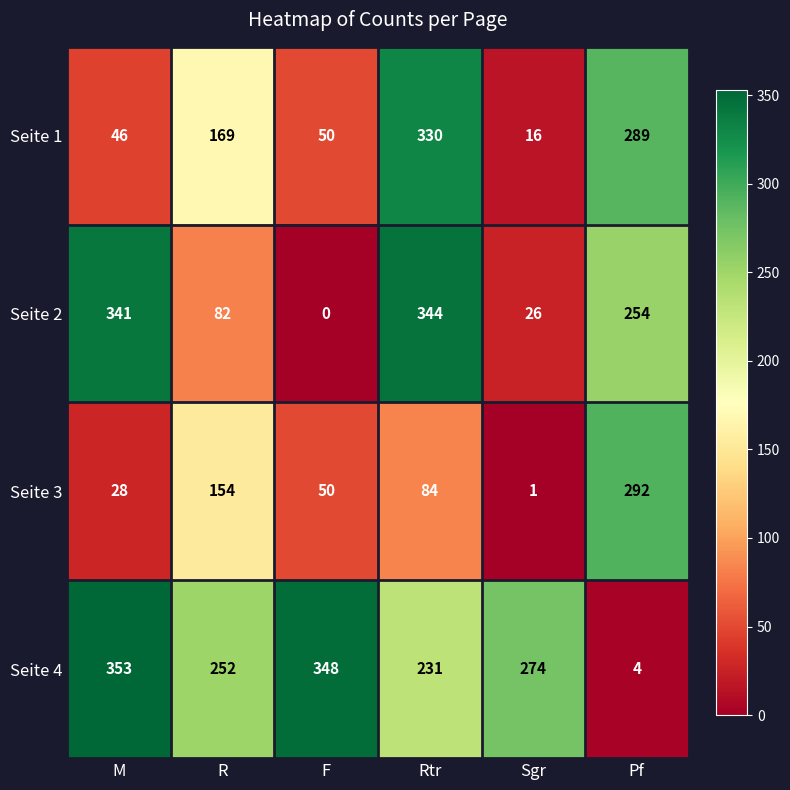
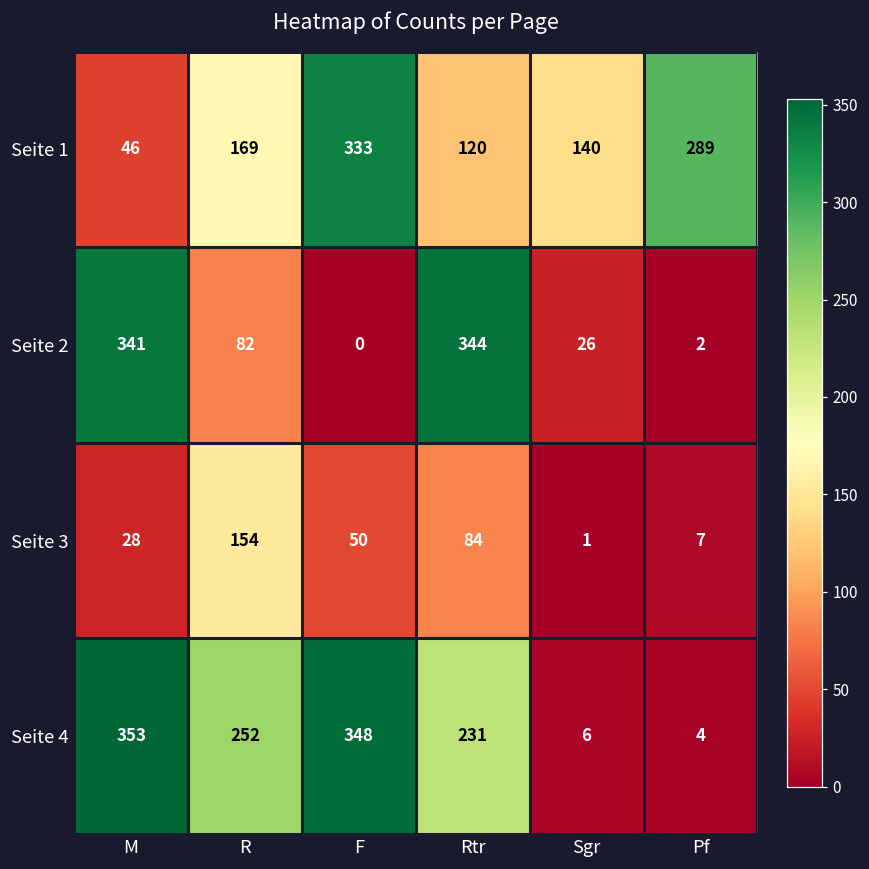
  {
    "Seite 1": {
      "M": 46,
      "R": 169,
-     "F": 50,
-     "Rtr": 330,
-     "Sgr": 16,
+     "F": 333,
+     "Rtr": 120,
+     "Sgr": 140,
      "Pf": 289
    },
    "Seite 2": {
      "M": 341,
      "R": 82,
      "F": 0,
      "Rtr": 344,
      "Sgr": 26,
-     "Pf": 254
+     "Pf": 2
    },
    "Seite 3": {
      "M": 28,
      "R": 154,
      "F": 50,
      "Rtr": 84,
      "Sgr": 1,
-     "Pf": 292
+     "Pf": 7
    },
    "Seite 4": {
      "M": 353,
      "R": 252,
      "F": 348,
      "Rtr": 231,
-     "Sgr": 274,
+     "Sgr": 6,
      "Pf": 4
    }
  }
